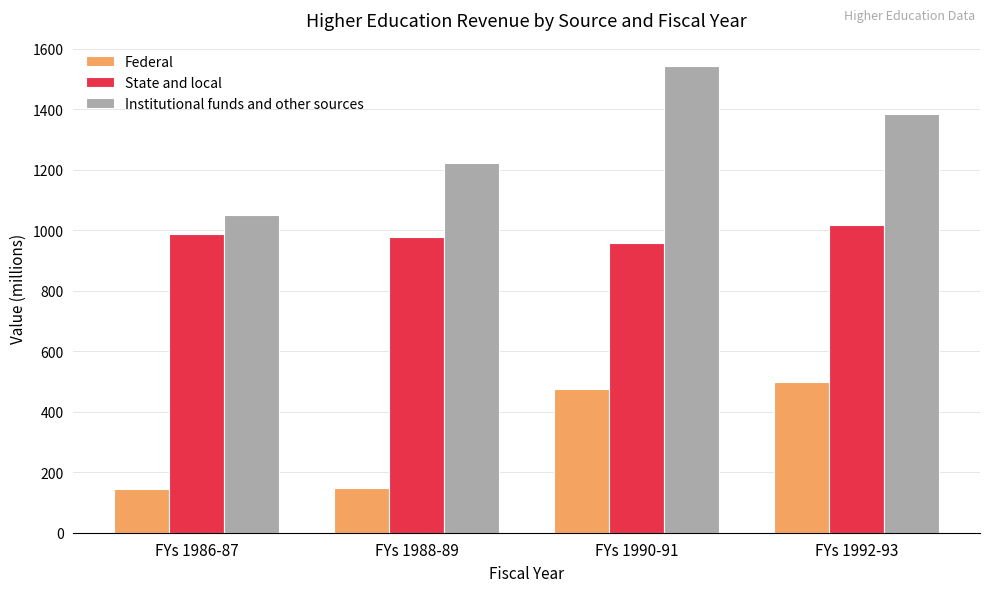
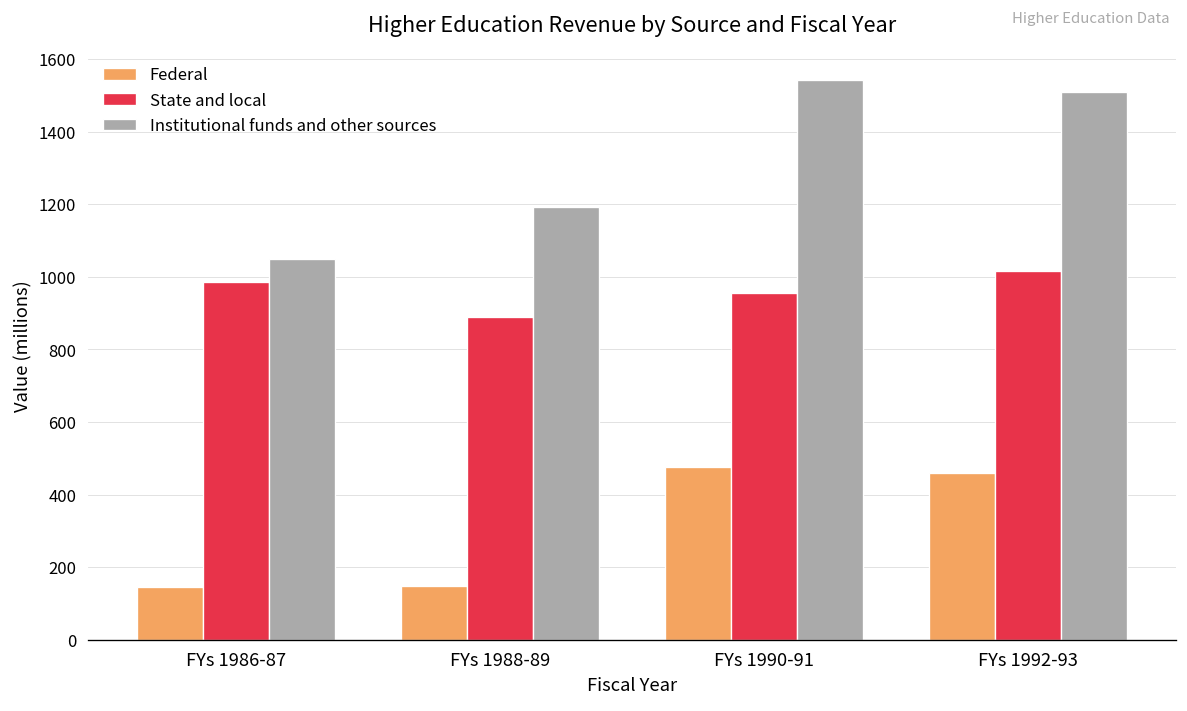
  {
    "Federal": {
      "FYs 1986-87": 150,
      "FYs 1988-89": 150,
      "FYs 1990-91": 480,
-     "FYs 1992-93": 500
+     "FYs 1992-93": 460
    },
    "State and local": {
      "FYs 1986-87": 990,
-     "FYs 1988-89": 980,
+     "FYs 1988-89": 890,
      "FYs 1990-91": 960,
      "FYs 1992-93": 1020
    },
    "Institutional funds and other sources": {
      "FYs 1986-87": 1050,
-     "FYs 1988-89": 1220,
+     "FYs 1988-89": 1190,
      "FYs 1990-91": 1540,
-     "FYs 1992-93": 1380
+     "FYs 1992-93": 1510
    }
  }
